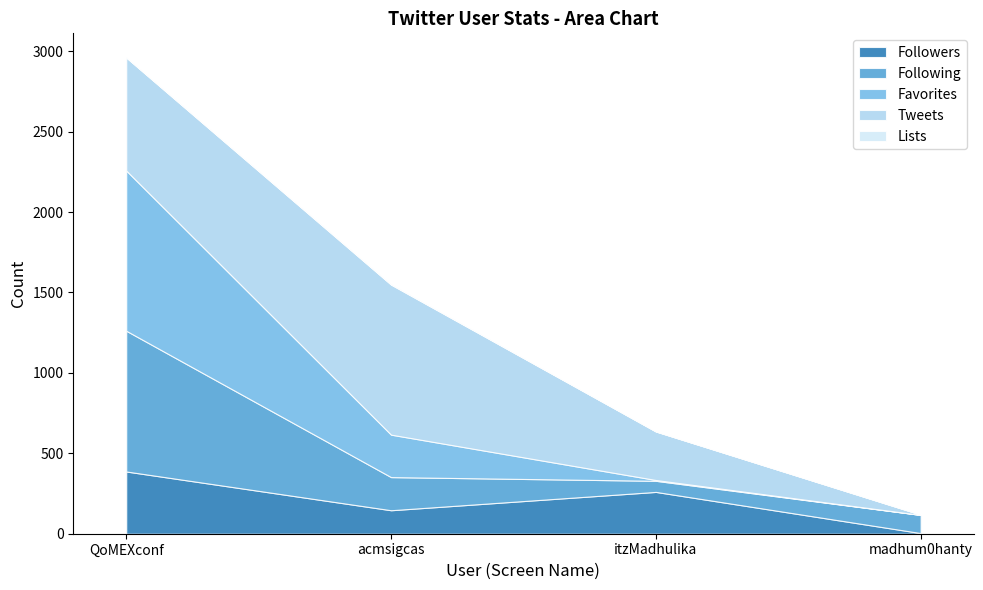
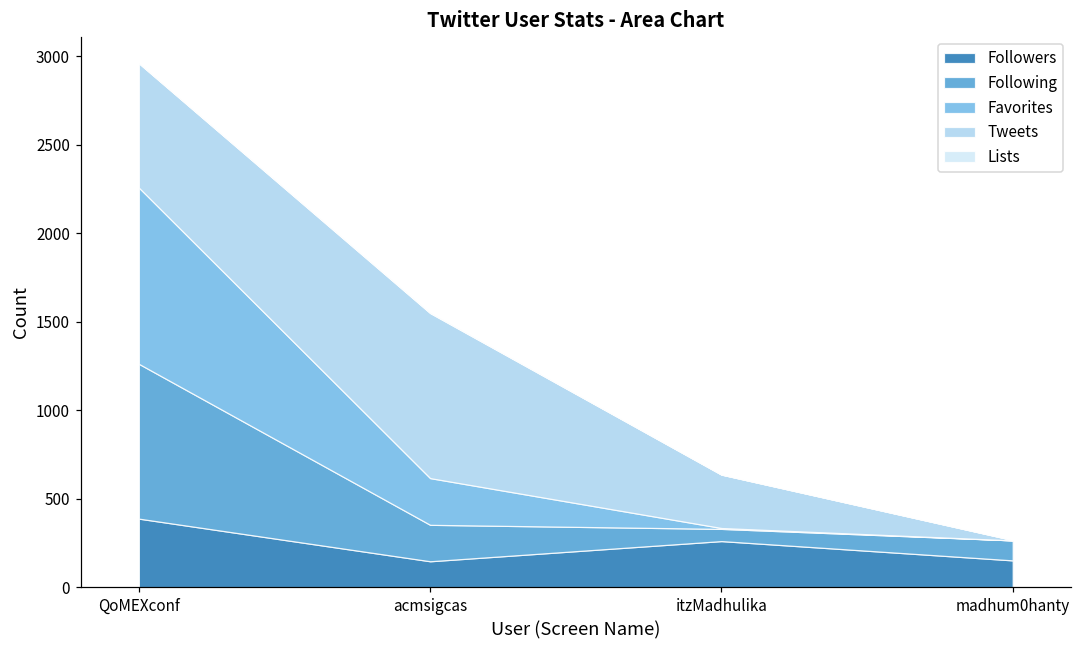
  {
    "Followers": {
      "QoMEXconf": 390,
      "acmsigcas": 150,
      "itzMadhulika": 260,
-     "madhum0hanty": 0
+     "madhum0hanty": 150
    }
  }
